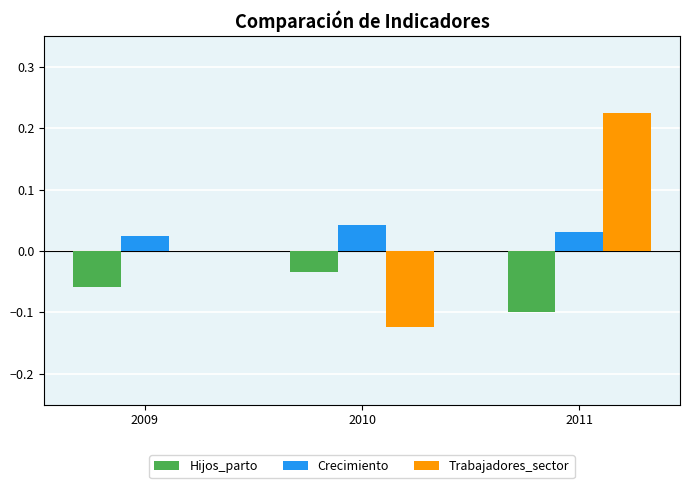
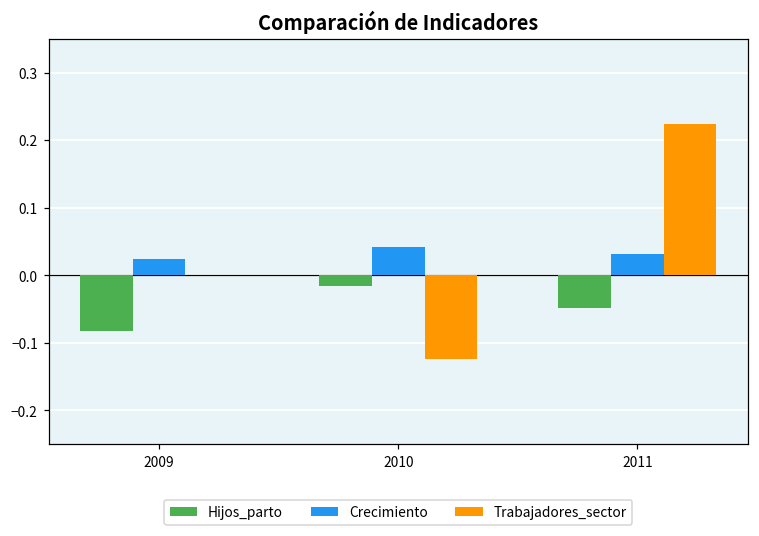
  {
    "Hijos_parto": {
-     "2009": -0.06,
-     "2010": -0.03,
-     "2011": -0.10
+     "2009": -0.08,
+     "2010": -0.02,
+     "2011": -0.05
    },
    "Crecimiento": {
      "2009": 0.02,
      "2010": 0.04,
      "2011": 0.03
    },
    "Trabajadores_sector": {
      "2009": 0.00,
      "2010": -0.12,
      "2011": 0.22
    }
  }
